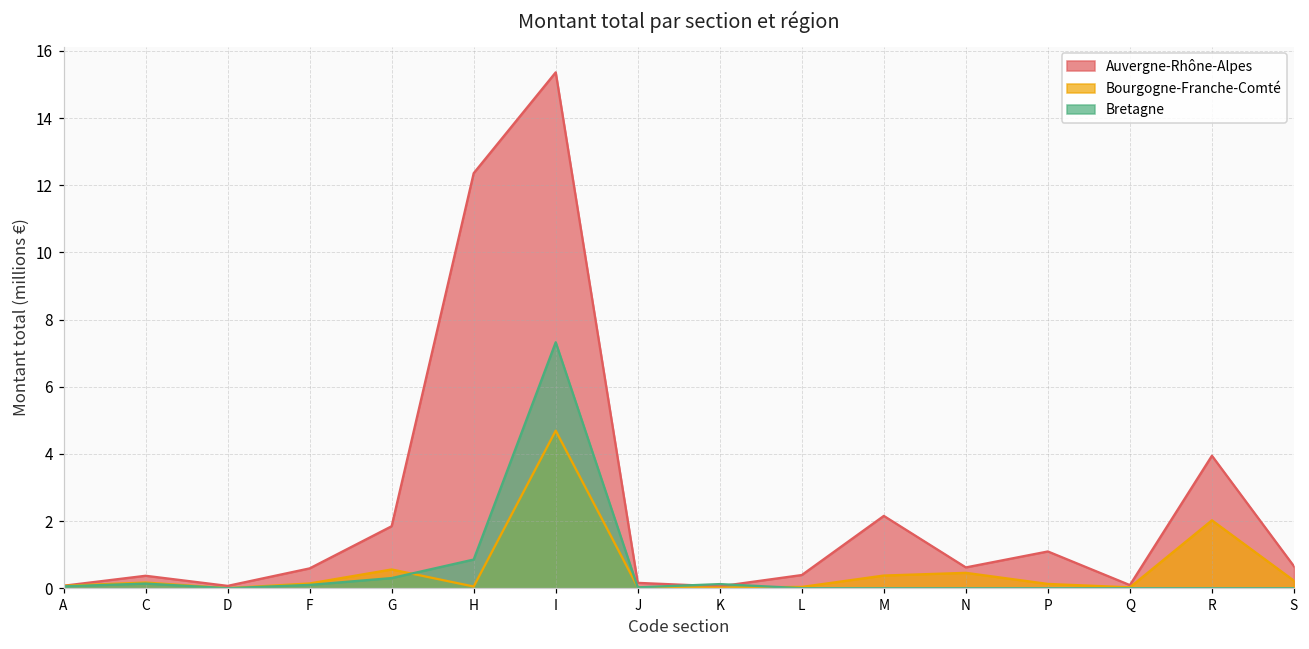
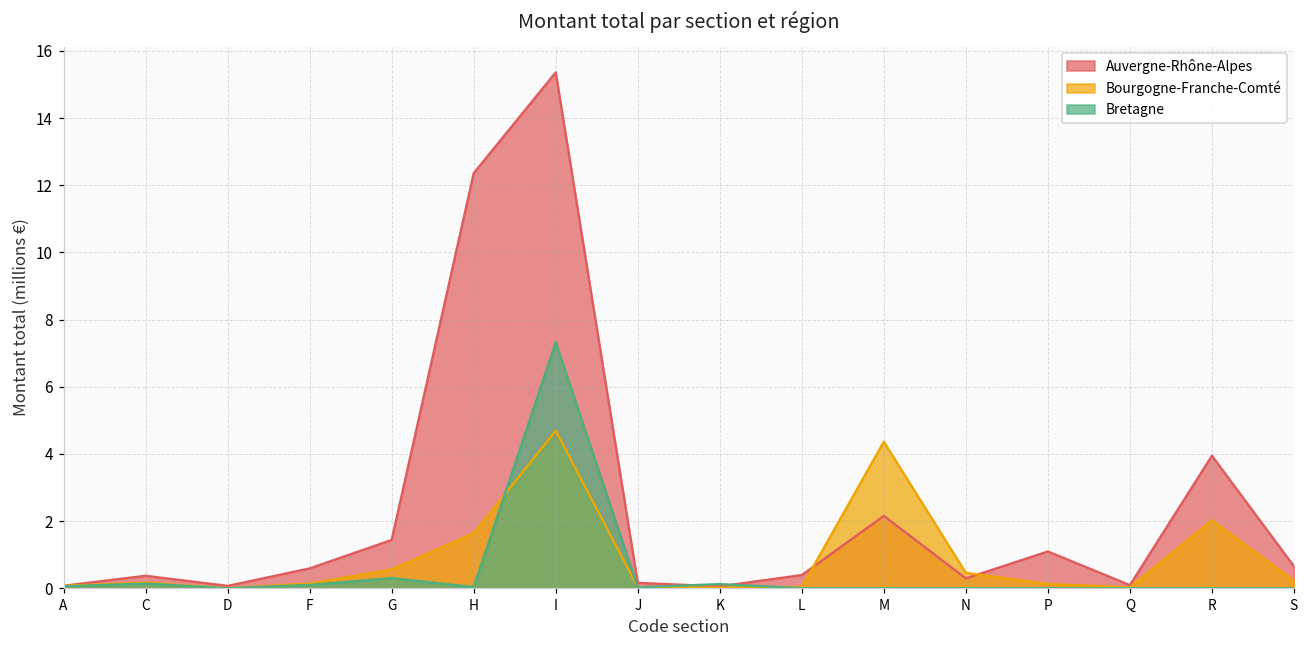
  {
    "Auvergne-Rhône-Alpes": {
      "C": 0.4,
      "F": 0.6,
-     "G": 1.8,
+     "G": 1.4,
      "H": 12.4,
      "I": 15.4,
      "J": 0.2,
      "L": 0.4,
      "M": 2.2,
-     "N": 0.6,
+     "N": 0.3,
      "P": 1.1,
      "R": 3.9,
      "S": 0.7
    },
    "Bourgogne-Franche-Comté": {
      "G": 0.6,
-     "H": 0.0,
+     "H": 1.6,
      "I": 4.7,
-     "M": 0.4,
+     "M": 4.4,
      "N": 0.5,
      "P": 0.1,
      "R": 2.0,
      "S": 0.2
    },
    "Bretagne": {
      "G": 0.3,
-     "H": 0.9,
+     "H": 0.0,
      "I": 7.3,
      "M": 0.0,
      "N": 0.0,
      "P": 0.0,
      "R": 0.0,
      "S": 0.0
    }
  }
